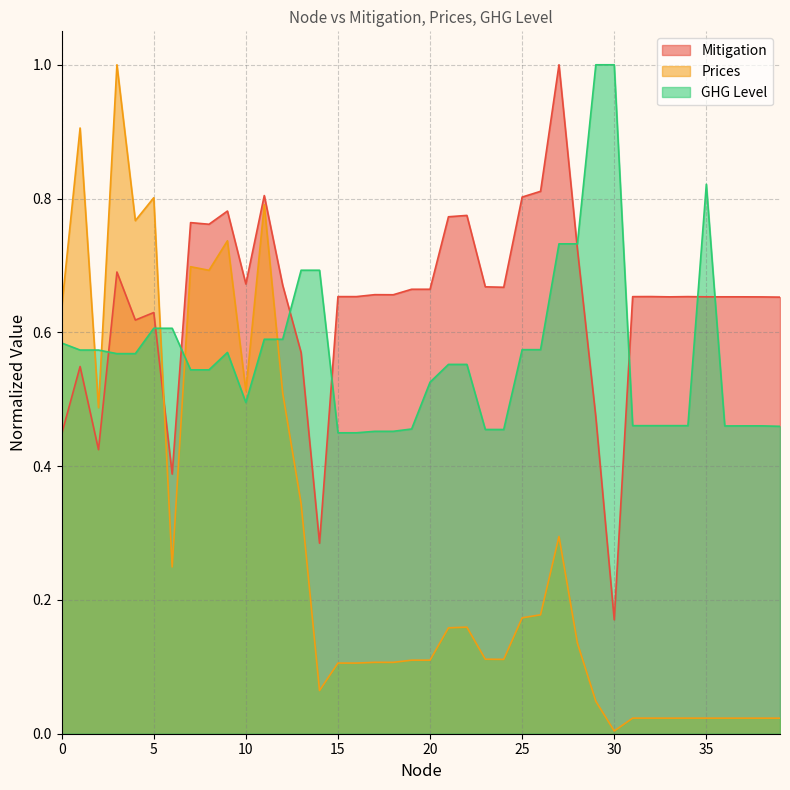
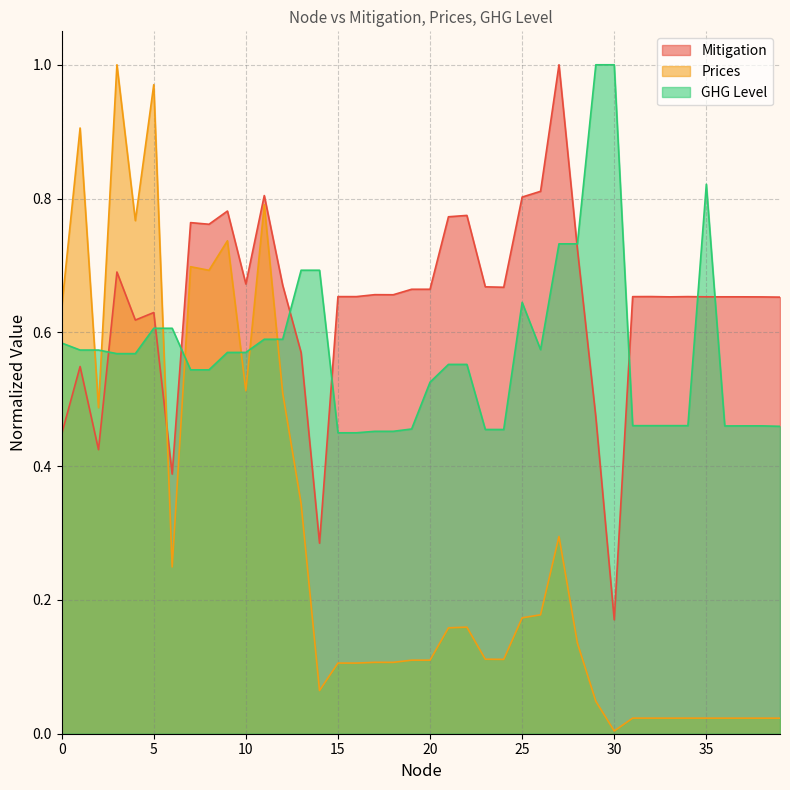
  {
    "Mitigation": {
      "0": 0.45,
      "5": 0.63,
      "10": 0.67,
      "15": 0.65,
      "20": 0.66,
      "25": 0.80,
      "30": 0.17,
      "35": 0.65
    },
    "Prices": {
      "0": 0.64,
-     "5": 0.80,
+     "5": 0.97,
      "10": 0.51,
      "15": 0.11,
      "20": 0.11,
      "25": 0.17,
      "30": 0.00,
      "35": 0.02
    },
    "GHG Level": {
      "0": 0.58,
      "5": 0.61,
-     "10": 0.50,
+     "10": 0.57,
      "15": 0.45,
      "20": 0.53,
-     "25": 0.57,
+     "25": 0.64,
      "30": 1.00,
      "35": 0.82
    }
  }
